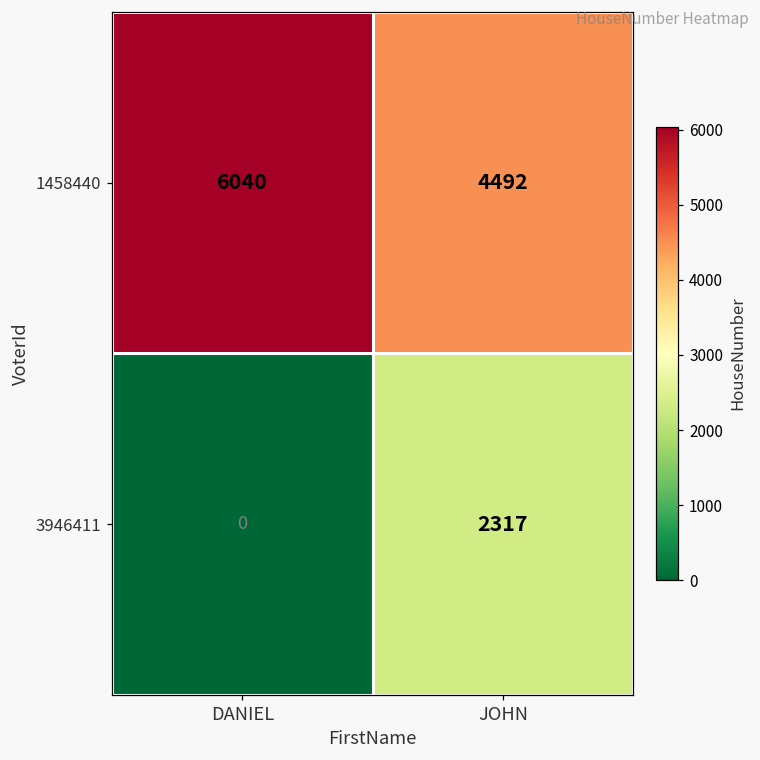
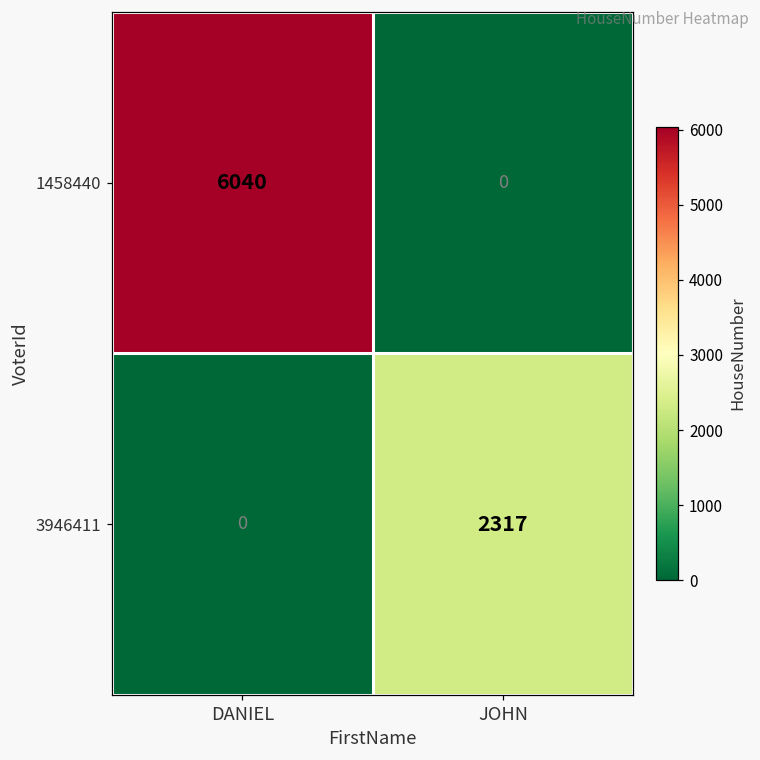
  {
    "1458440": {
      "DANIEL": 6040,
-     "JOHN": 4492
+     "JOHN": 0
    },
    "3946411": {
      "DANIEL": 0,
      "JOHN": 2317
    }
  }
